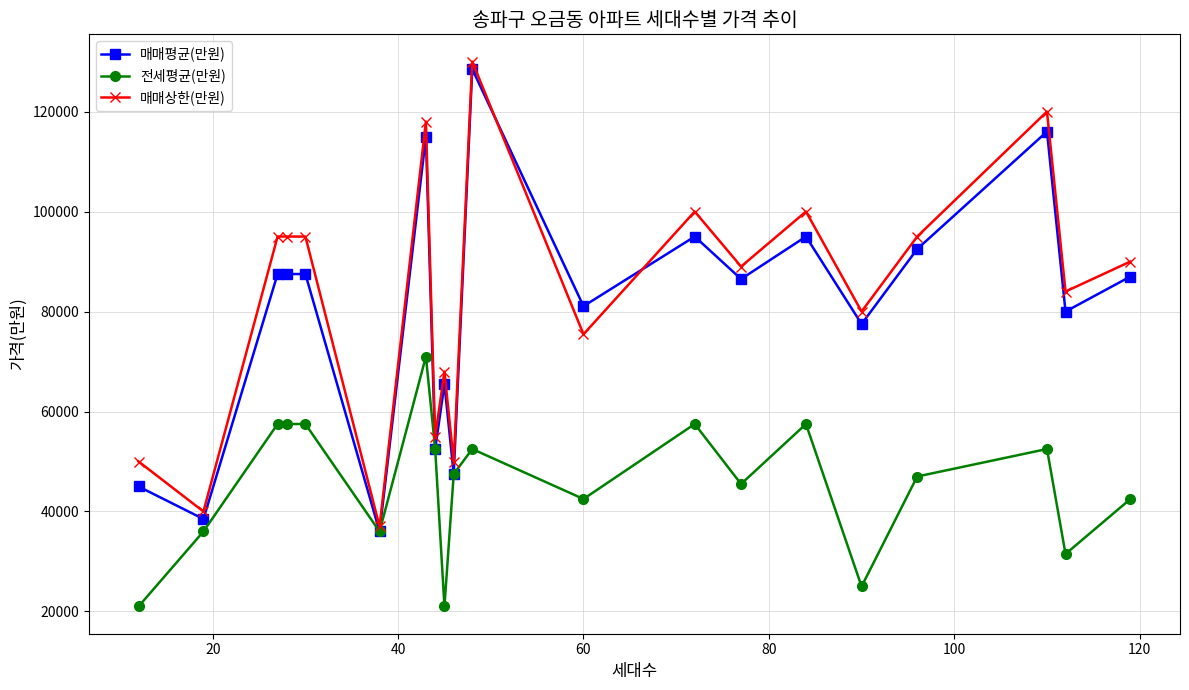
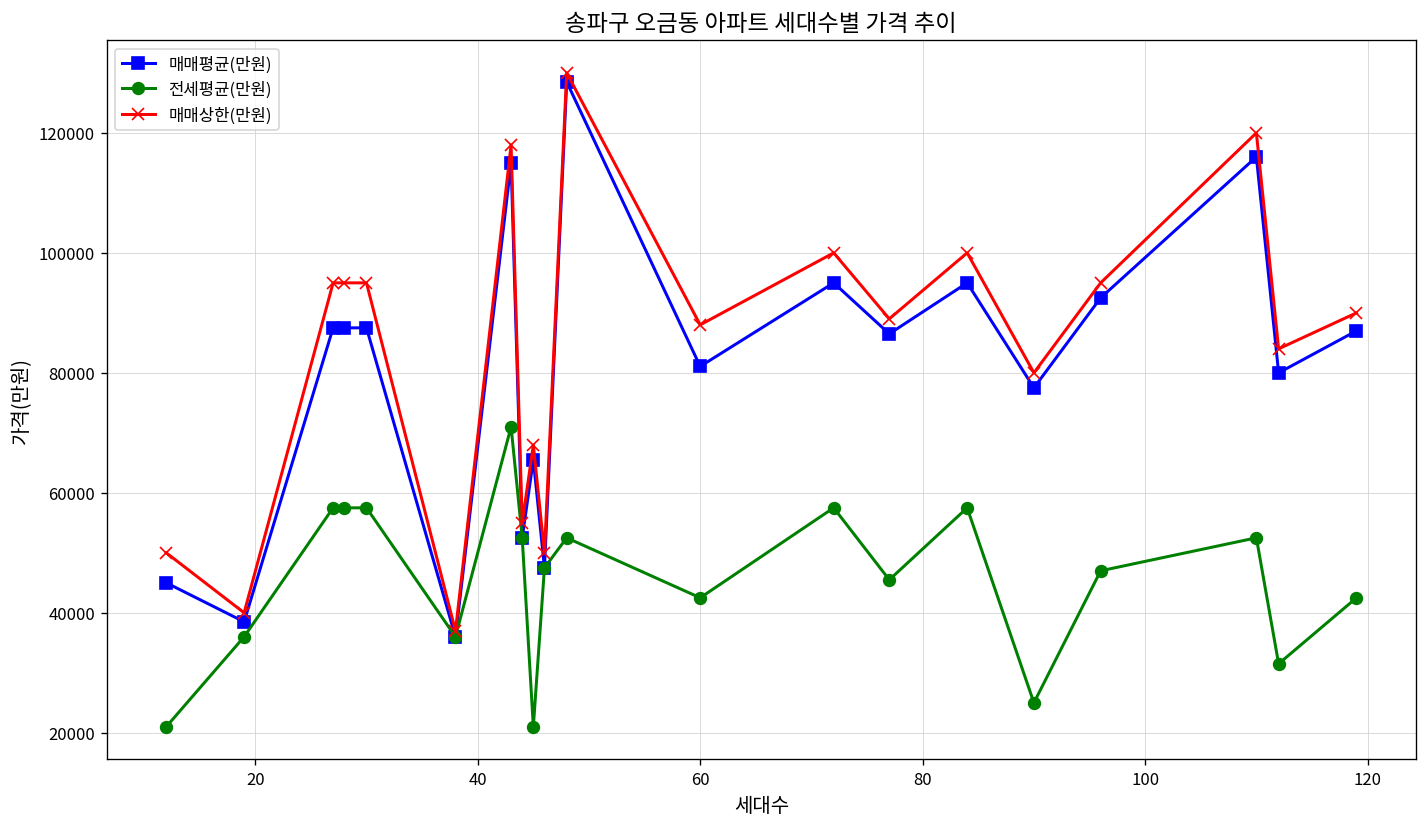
  {
    "매매평균(만원)": {
      "60": 81000
    },
    "전세평균(만원)": {
      "60": 43000
    },
    "매매상한(만원)": {
-     "60": 75000
+     "60": 88000
    }
  }
